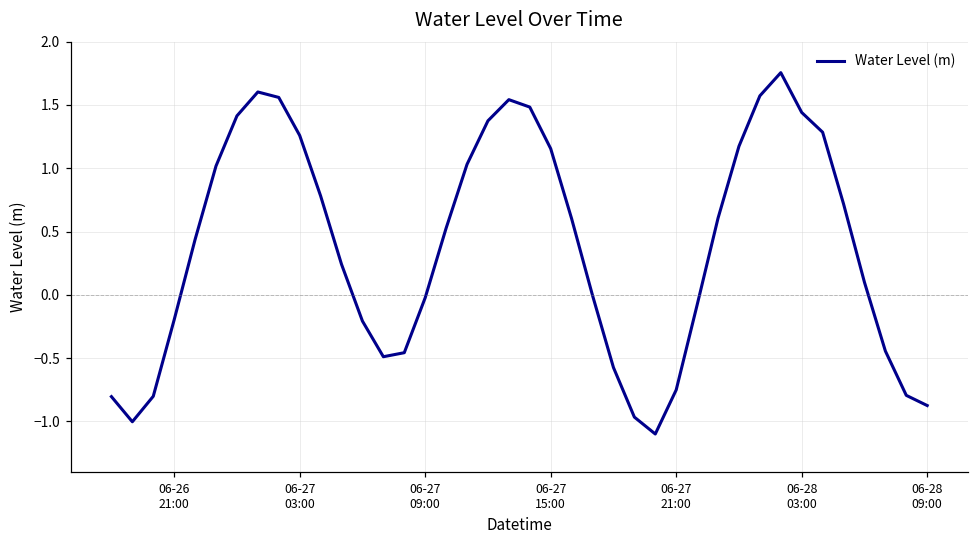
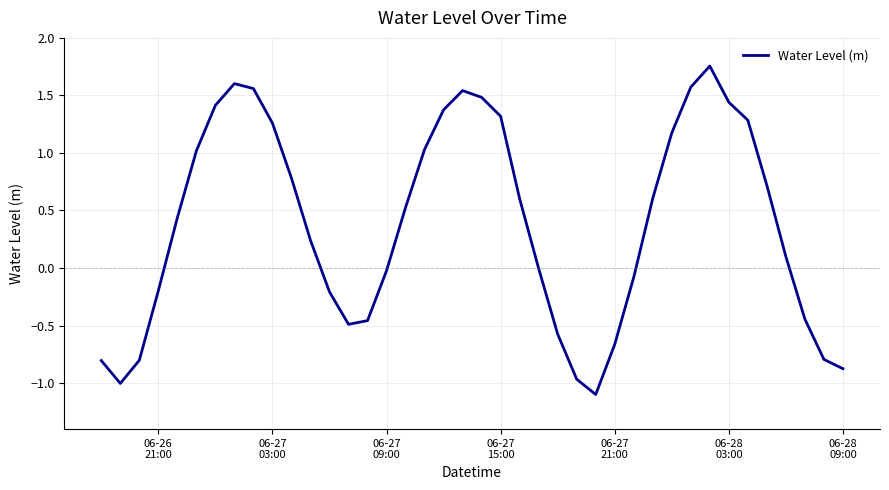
  {
    "06-26 21:00": -0.20,
    "06-27 03:00": 1.26,
    "06-27 09:00": -0.02,
-   "06-27 15:00": 1.15,
-   "06-27 21:00": -0.75,
+   "06-27 15:00": 1.32,
+   "06-27 21:00": -0.66,
    "06-28 03:00": 1.44,
    "06-28 09:00": -0.87
  }
